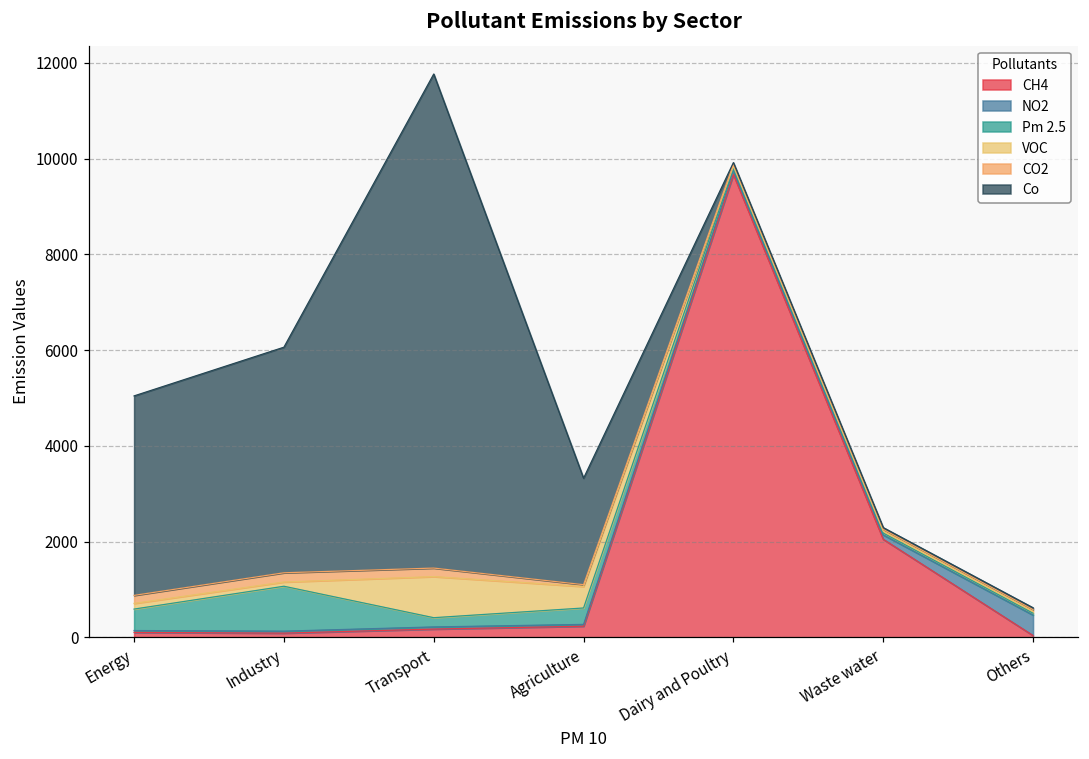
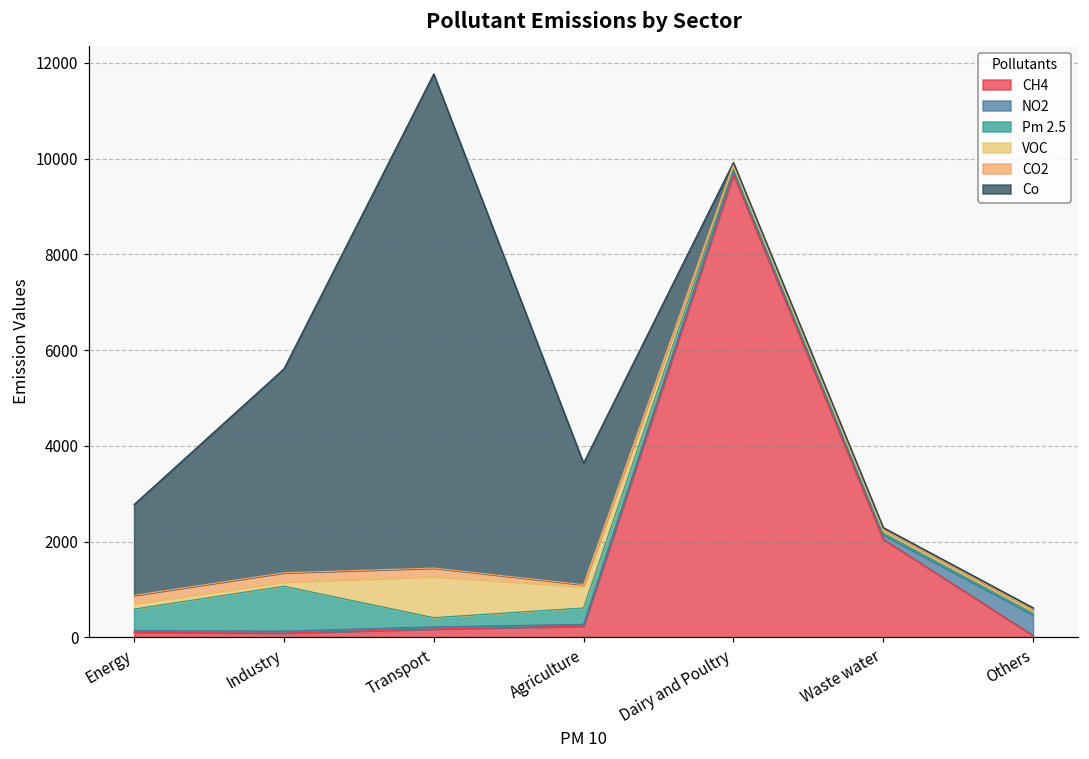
  {
    "CH4": {
      "Dairy and Poultry": 9700,
      "Waste water": 2000,
      "Others": 0
    },
    "Co": {
-     "Energy": 4200,
-     "Industry": 4700,
+     "Energy": 1900,
+     "Industry": 4300,
      "Transport": 10300,
-     "Agriculture": 2200
+     "Agriculture": 2500
    }
  }
